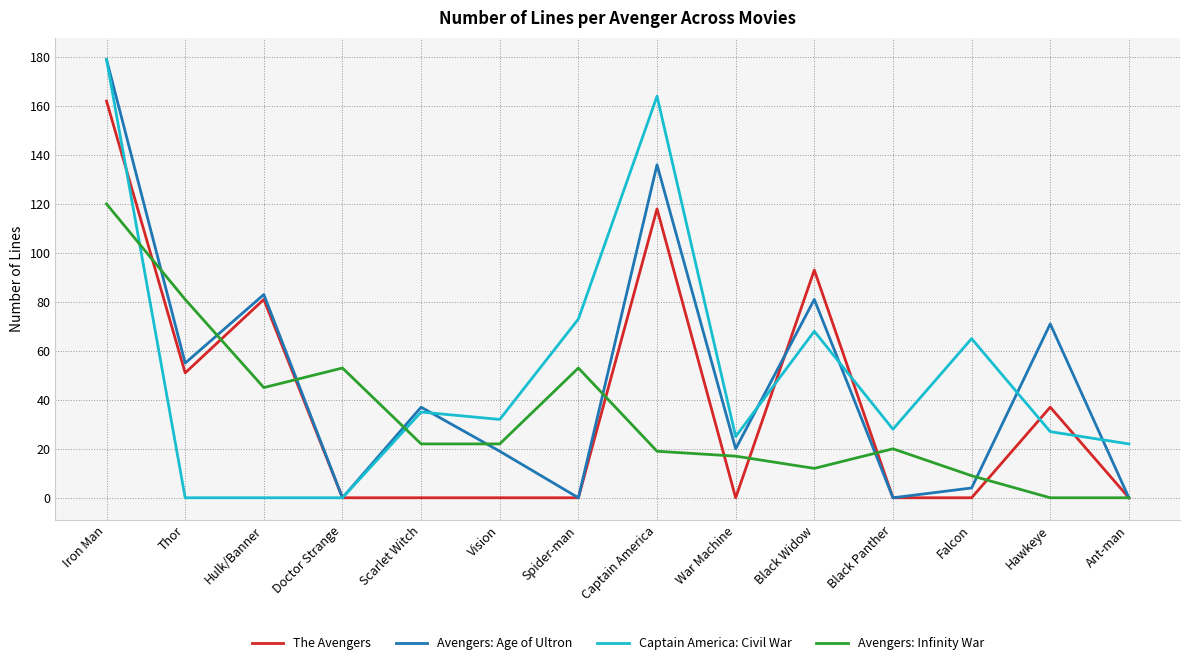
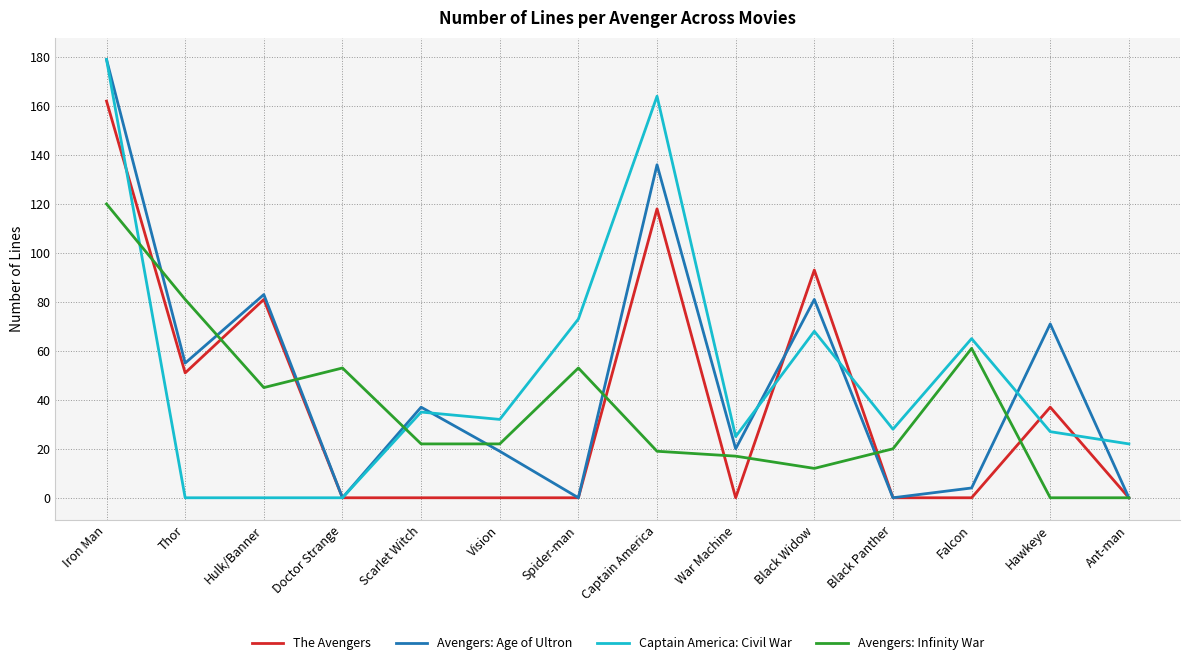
  {
    "The Avengers": {
      "Iron Man": 162,
      "Thor": 51,
      "Hulk/Banner": 81,
      "Scarlet Witch": 0,
      "Vision": 0,
      "Captain America": 118,
      "War Machine": 0,
      "Black Widow": 93,
      "Falcon": 0,
      "Hawkeye": 37
    },
    "Avengers: Age of Ultron": {
      "Thor": 55,
      "Hulk/Banner": 83,
      "Scarlet Witch": 37,
      "Vision": 19,
      "Captain America": 136,
      "War Machine": 20,
      "Black Widow": 81,
      "Falcon": 4,
      "Hawkeye": 71
    },
    "Captain America: Civil War": {
      "Thor": 0,
      "Hulk/Banner": 0,
      "Scarlet Witch": 35,
      "Vision": 32,
      "Spider-man": 73,
      "Captain America": 164,
      "War Machine": 25,
      "Black Widow": 68,
      "Black Panther": 28,
      "Falcon": 65,
      "Hawkeye": 27,
      "Ant-man": 22
    },
    "Avengers: Infinity War": {
      "Iron Man": 120,
      "Thor": 81,
      "Hulk/Banner": 45,
      "Doctor Strange": 53,
      "Scarlet Witch": 22,
      "Vision": 22,
      "Spider-man": 53,
      "Captain America": 19,
      "War Machine": 17,
      "Black Widow": 12,
      "Black Panther": 20,
-     "Falcon": 9,
+     "Falcon": 61,
      "Hawkeye": 0
    }
  }
